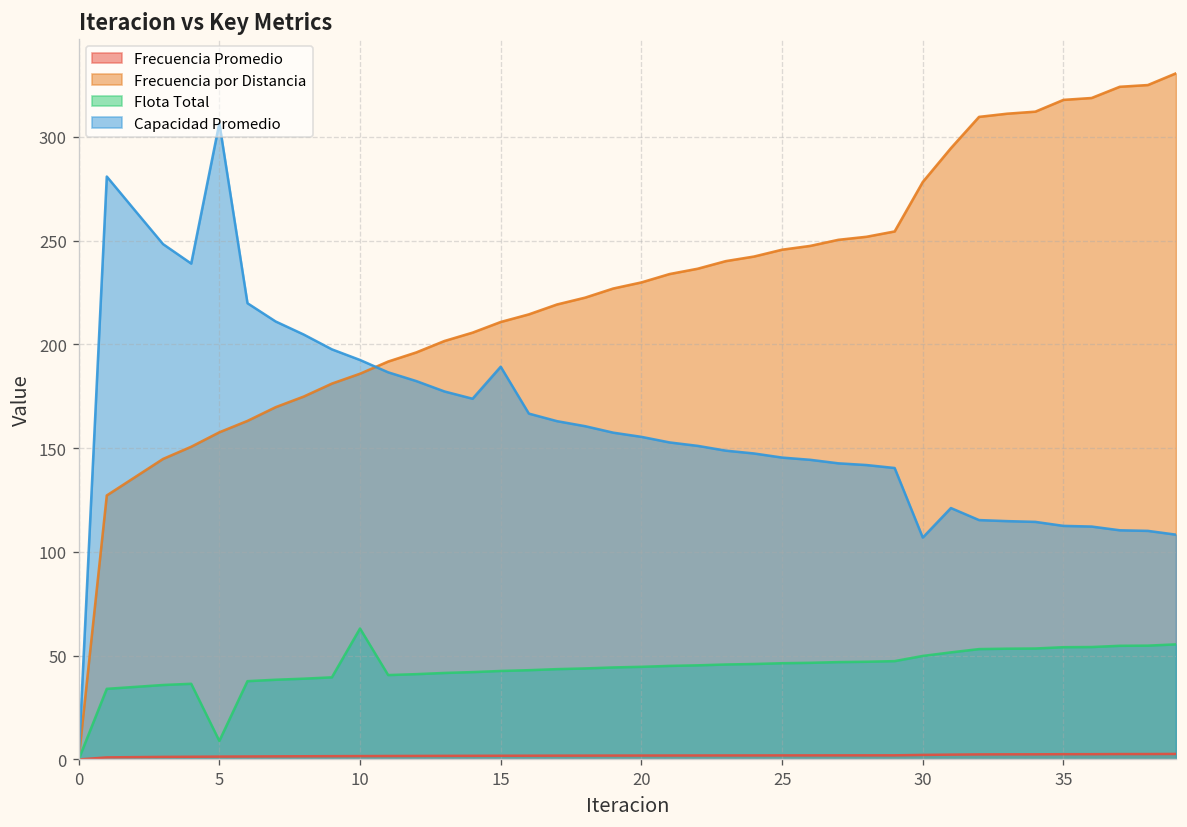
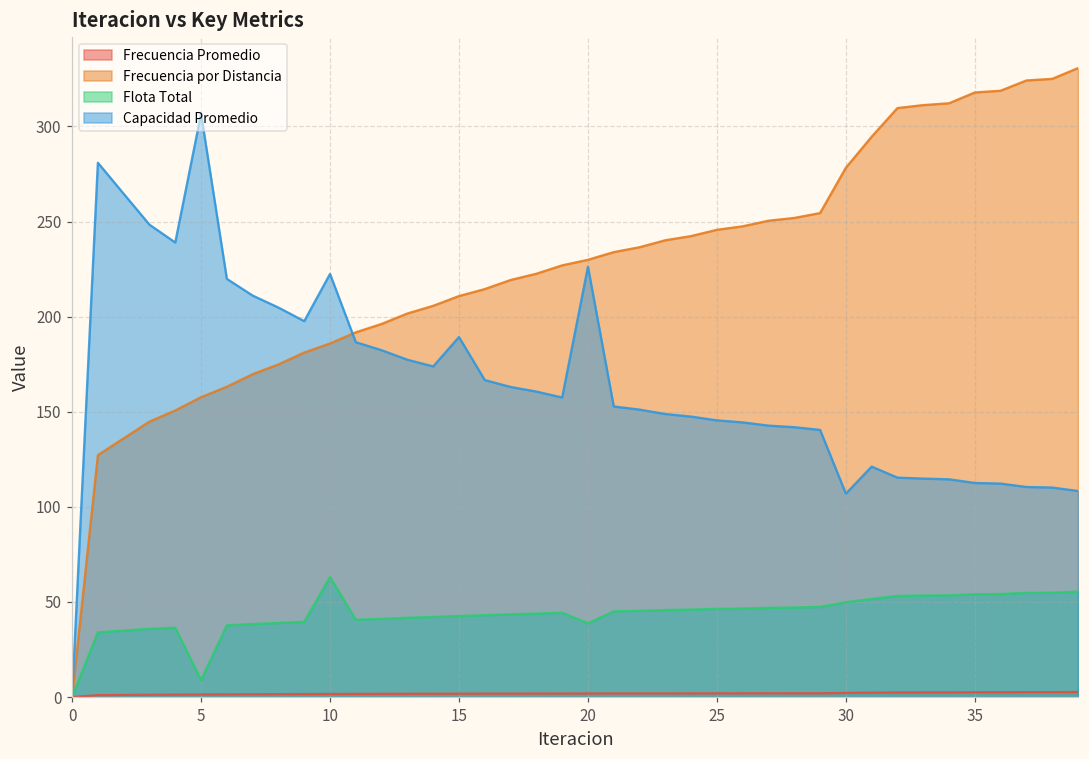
  {
    "Flota Total": {
      "5": 9,
      "10": 63,
      "15": 43,
-     "20": 45,
+     "20": 39,
      "25": 46,
      "30": 50,
      "35": 54
    },
    "Capacidad Promedio": {
-     "10": 193,
+     "10": 222,
      "15": 189,
-     "20": 155,
+     "20": 226,
      "25": 145,
      "30": 107,
      "35": 113
    }
  }
